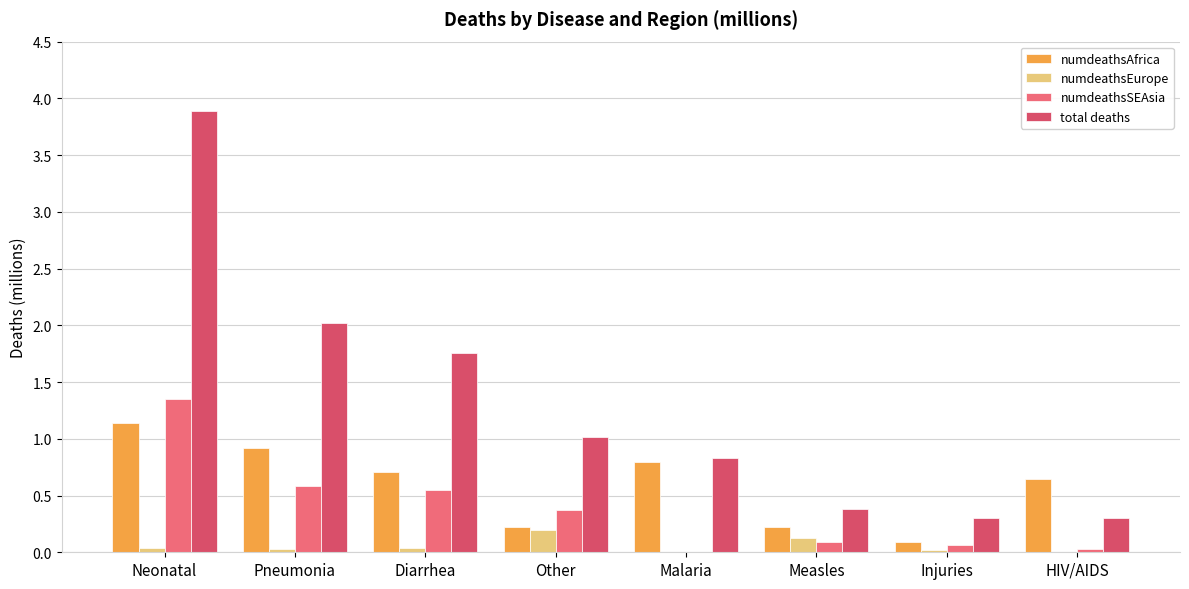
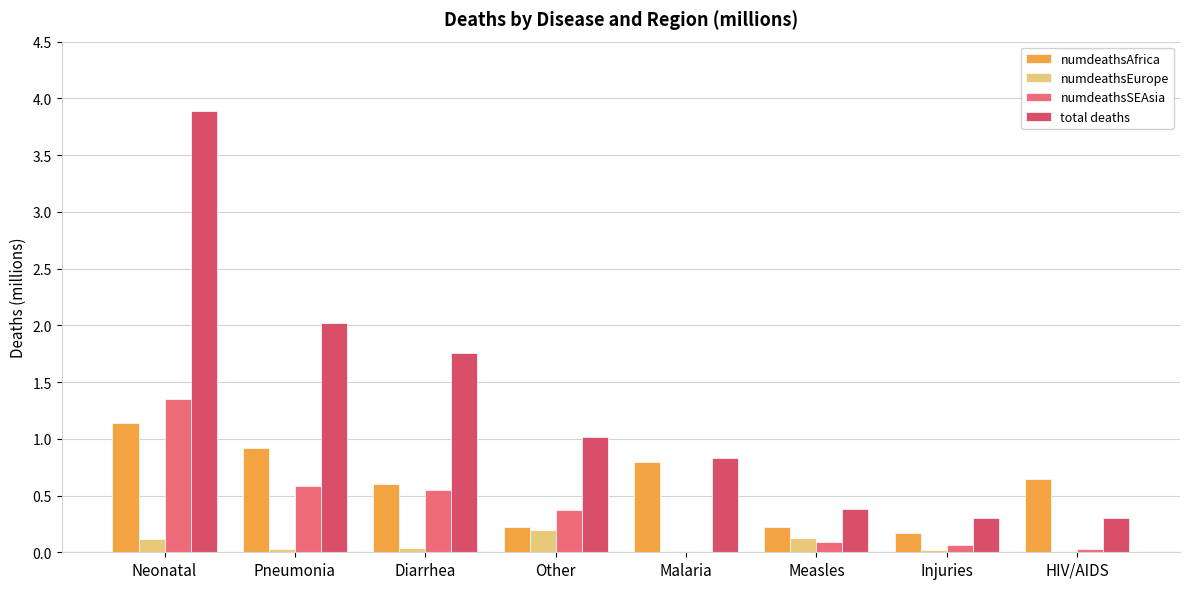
  {
    "numdeathsAfrica": {
      "Neonatal": 1.14,
      "Pneumonia": 0.92,
-     "Diarrhea": 0.70,
+     "Diarrhea": 0.60,
      "Other": 0.22,
      "Malaria": 0.79,
      "Measles": 0.22,
-     "Injuries": 0.09,
+     "Injuries": 0.17,
      "HIV/AIDS": 0.64
    },
    "numdeathsEurope": {
-     "Neonatal": 0.04,
+     "Neonatal": 0.12,
      "Pneumonia": 0.03,
      "Diarrhea": 0.03,
      "Other": 0.20,
      "Malaria": 0.00,
      "Measles": 0.13,
      "HIV/AIDS": 0.00
    }
  }
